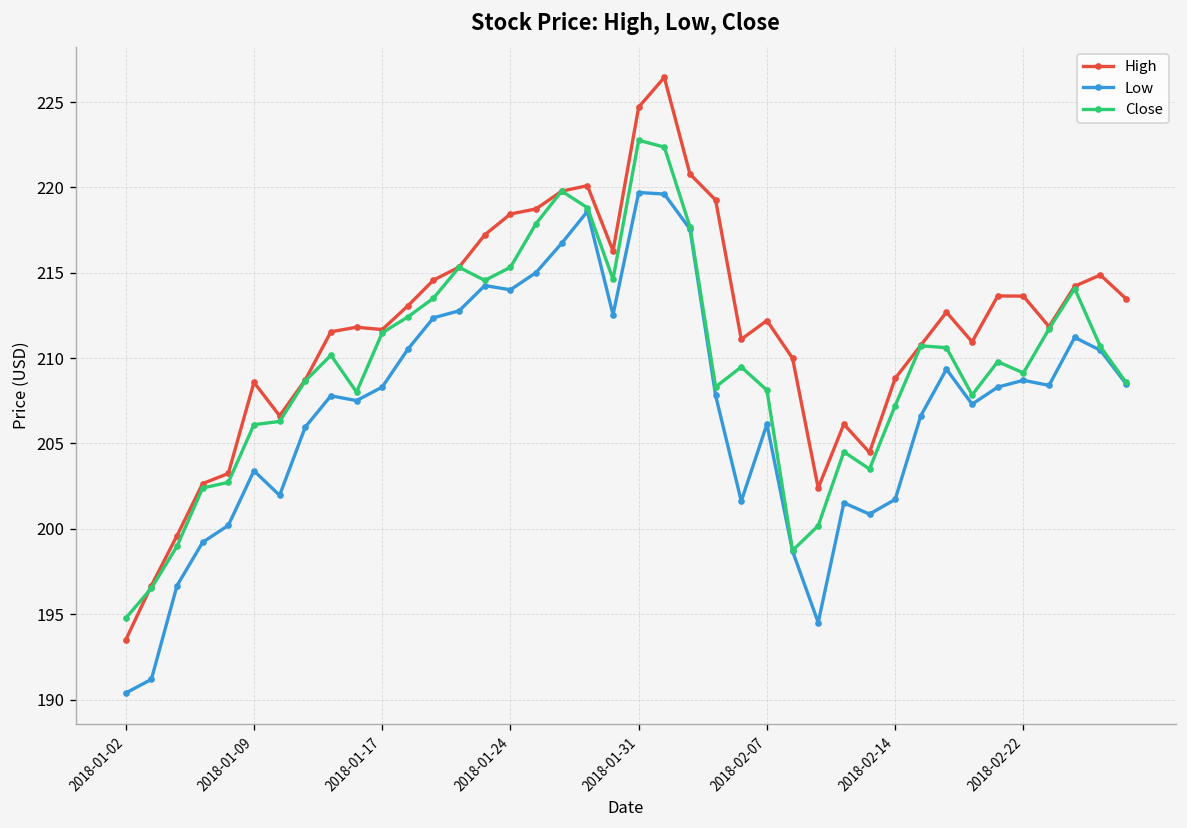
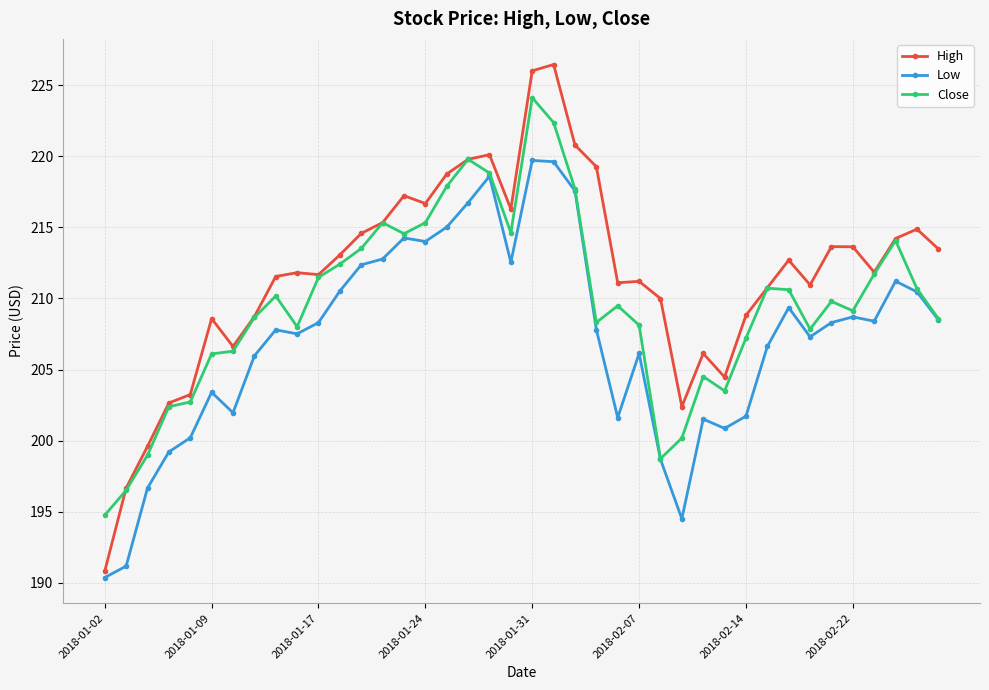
  {
    "High": {
-     "2018-01-02": 193.5,
+     "2018-01-02": 190.8,
      "2018-01-09": 208.6,
      "2018-01-17": 211.7,
-     "2018-01-24": 218.4,
-     "2018-01-31": 224.7,
-     "2018-02-07": 212.2,
+     "2018-01-24": 216.7,
+     "2018-01-31": 226.0,
+     "2018-02-07": 211.2,
      "2018-02-14": 208.8,
      "2018-02-22": 213.6
    },
    "Low": {
      "2018-01-02": 190.4,
      "2018-01-09": 203.4,
      "2018-01-17": 208.3,
      "2018-01-24": 214.0,
      "2018-01-31": 219.7,
      "2018-02-07": 206.1,
      "2018-02-14": 201.7,
      "2018-02-22": 208.7
    },
    "Close": {
      "2018-01-02": 194.8,
      "2018-01-09": 206.1,
      "2018-01-17": 211.5,
      "2018-01-24": 215.3,
-     "2018-01-31": 222.8,
+     "2018-01-31": 224.1,
      "2018-02-07": 208.1,
      "2018-02-14": 207.2,
      "2018-02-22": 209.1
    }
  }
